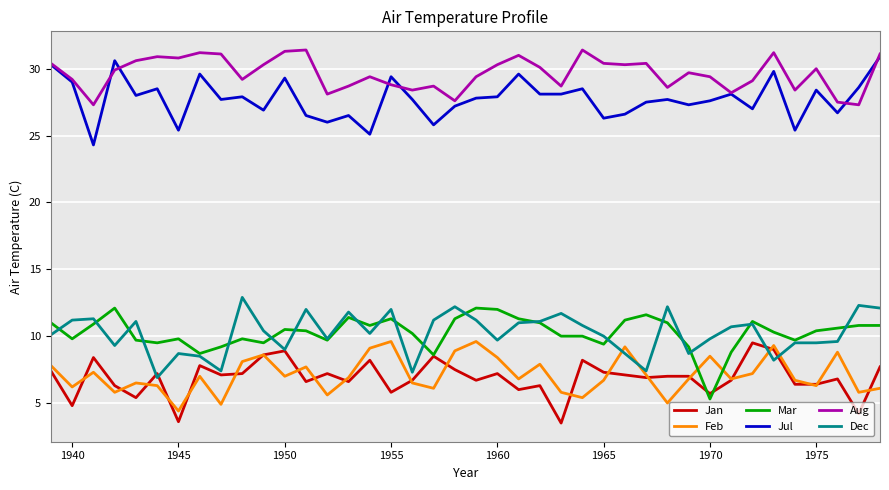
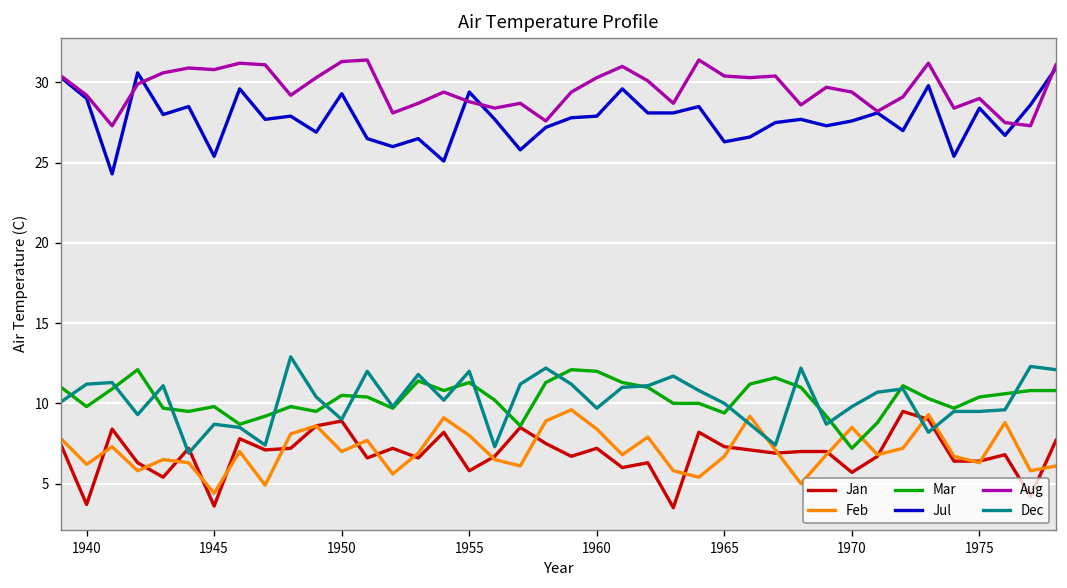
  {
    "Jan": {
-     "1940": 4.8,
+     "1940": 3.7,
      "1945": 3.6,
      "1955": 5.8,
      "1960": 7.2,
      "1965": 7.3,
      "1970": 5.7
    },
    "Feb": {
      "1940": 6.2,
      "1945": 4.4,
      "1950": 7.0,
-     "1955": 9.6,
+     "1955": 8.0,
      "1960": 8.4,
      "1965": 6.7,
      "1970": 8.5
    },
    "Mar": {
      "1940": 9.8,
      "1945": 9.8,
      "1950": 10.5,
      "1955": 11.3,
      "1960": 12.0,
      "1965": 9.4,
-     "1970": 5.3,
+     "1970": 7.2,
      "1975": 10.4
    },
    "Jul": {
      "1940": 29.0,
      "1945": 25.4,
      "1950": 29.3,
      "1955": 29.4,
      "1960": 27.9,
      "1965": 26.3,
      "1970": 27.6,
      "1975": 28.4
    },
    "Aug": {
      "1940": 29.2,
      "1945": 30.8,
      "1950": 31.3,
      "1955": 28.8,
      "1960": 30.3,
      "1965": 30.4,
      "1970": 29.4,
-     "1975": 30
+     "1975": 29
    },
    "Dec": {
      "1940": 11.2,
      "1945": 8.7,
      "1955": 12.0,
      "1960": 9.7,
      "1965": 10.0,
      "1970": 9.8,
      "1975": 9.5
    }
  }
